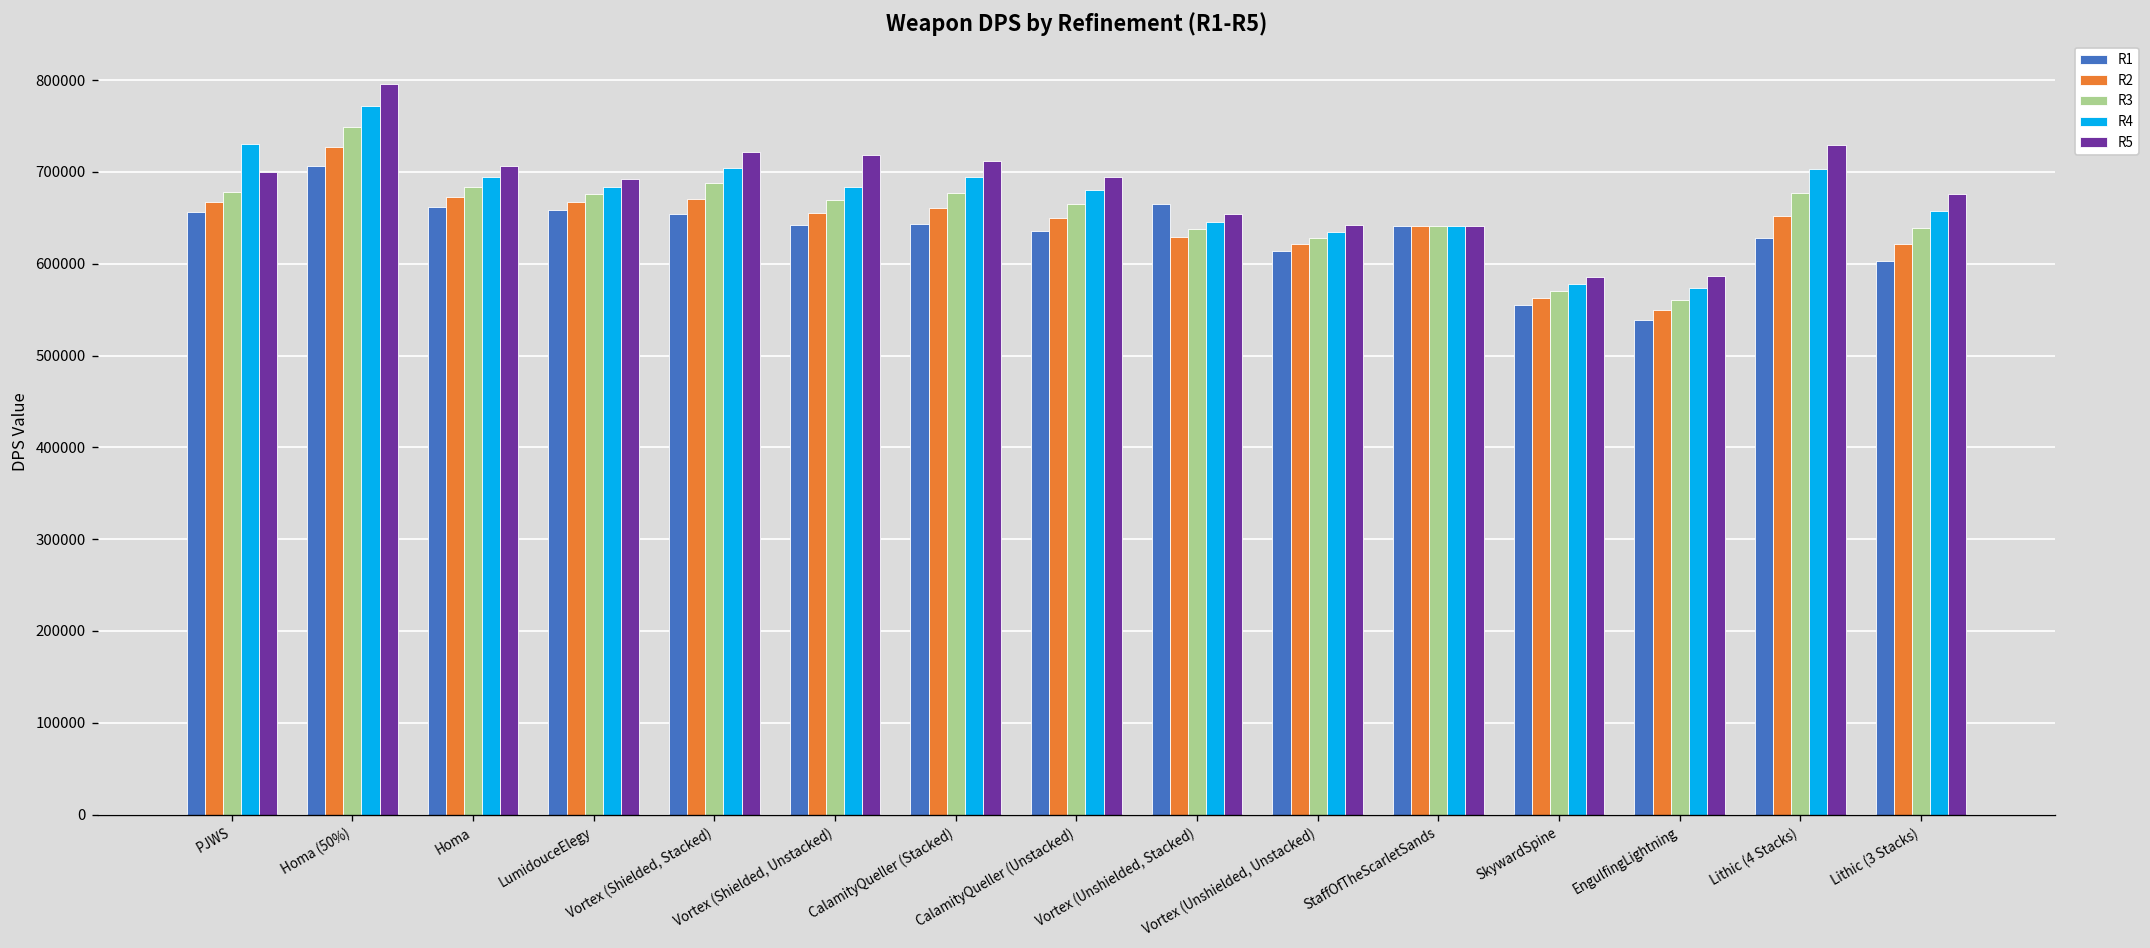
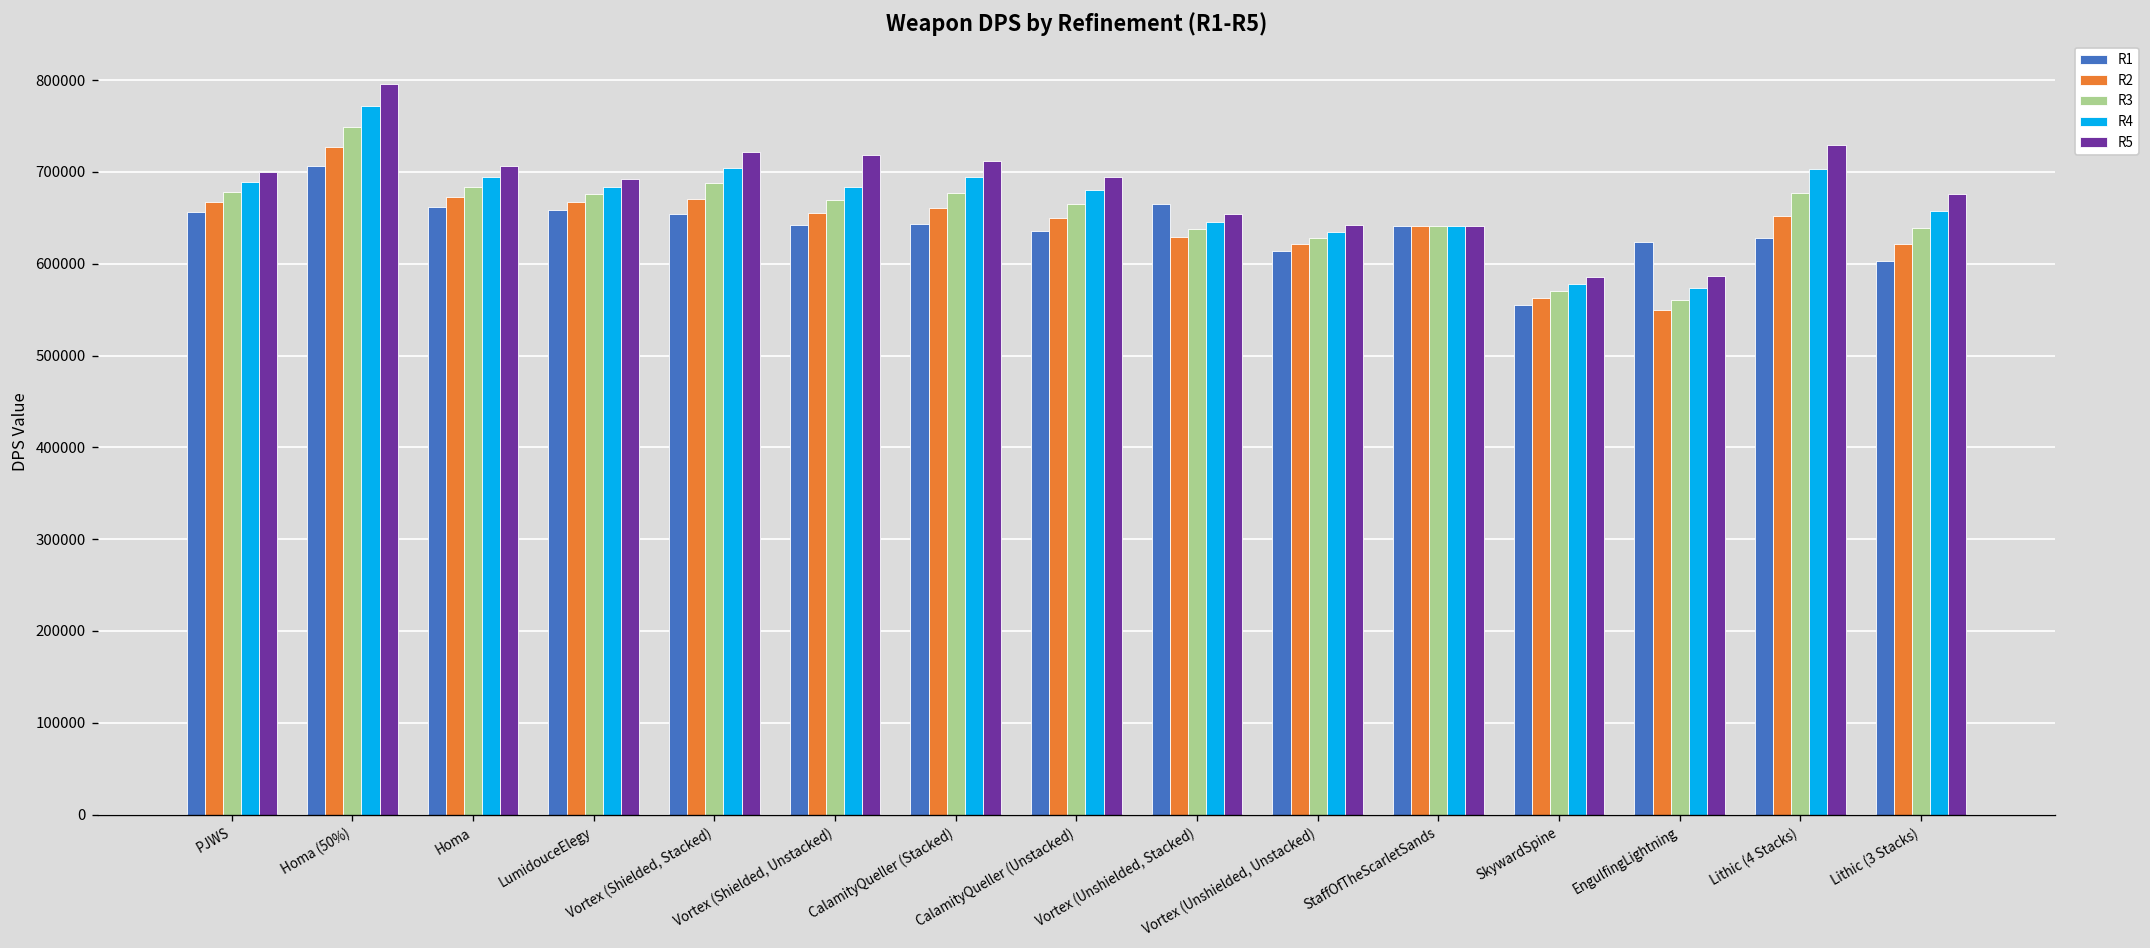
  {
    "R1": {
      "PJWS": 660000,
      "Homa (50%)": 710000,
      "Homa": 660000,
      "LumidouceElegy": 660000,
      "Vortex (Shielded, Stacked)": 650000,
      "Vortex (Shielded, Unstacked)": 640000,
      "CalamityQueller (Stacked)": 640000,
      "CalamityQueller (Unstacked)": 640000,
      "Vortex (Unshielded, Stacked)": 670000,
      "Vortex (Unshielded, Unstacked)": 610000,
      "StaffOfTheScarletSands": 640000,
      "SkywardSpine": 550000,
-     "EngulfingLightning": 540000,
+     "EngulfingLightning": 620000,
      "Lithic (4 Stacks)": 630000,
      "Lithic (3 Stacks)": 600000
    },
    "R2": {
      "PJWS": 670000,
      "Homa (50%)": 730000,
      "Homa": 670000,
      "LumidouceElegy": 670000,
      "Vortex (Shielded, Stacked)": 670000,
      "Vortex (Shielded, Unstacked)": 660000,
      "CalamityQueller (Stacked)": 660000,
      "CalamityQueller (Unstacked)": 650000,
      "Vortex (Unshielded, Stacked)": 630000,
      "Vortex (Unshielded, Unstacked)": 620000,
      "StaffOfTheScarletSands": 640000,
      "SkywardSpine": 560000,
      "EngulfingLightning": 550000,
      "Lithic (4 Stacks)": 650000,
      "Lithic (3 Stacks)": 620000
    },
    "R3": {
      "PJWS": 680000,
      "Homa (50%)": 750000,
      "Homa": 680000,
      "LumidouceElegy": 680000,
      "Vortex (Shielded, Stacked)": 690000,
      "Vortex (Shielded, Unstacked)": 670000,
      "CalamityQueller (Stacked)": 680000,
      "CalamityQueller (Unstacked)": 670000,
      "Vortex (Unshielded, Stacked)": 640000,
      "Vortex (Unshielded, Unstacked)": 630000,
      "StaffOfTheScarletSands": 640000,
      "SkywardSpine": 570000,
      "EngulfingLightning": 560000,
      "Lithic (4 Stacks)": 680000,
      "Lithic (3 Stacks)": 640000
    },
    "R4": {
-     "PJWS": 730000,
+     "PJWS": 690000,
      "Homa (50%)": 770000,
      "Homa": 690000,
      "LumidouceElegy": 680000,
      "Vortex (Shielded, Stacked)": 700000,
      "Vortex (Shielded, Unstacked)": 680000,
      "CalamityQueller (Stacked)": 690000,
      "CalamityQueller (Unstacked)": 680000,
      "Vortex (Unshielded, Stacked)": 650000,
      "Vortex (Unshielded, Unstacked)": 640000,
      "StaffOfTheScarletSands": 640000,
      "SkywardSpine": 580000,
      "EngulfingLightning": 570000,
      "Lithic (4 Stacks)": 700000,
      "Lithic (3 Stacks)": 660000
    },
    "R5": {
      "PJWS": 700000,
      "Homa (50%)": 800000,
      "Homa": 710000,
      "LumidouceElegy": 690000,
      "Vortex (Shielded, Stacked)": 720000,
      "Vortex (Shielded, Unstacked)": 720000,
      "CalamityQueller (Stacked)": 710000,
      "CalamityQueller (Unstacked)": 690000,
      "Vortex (Unshielded, Stacked)": 650000,
      "Vortex (Unshielded, Unstacked)": 640000,
      "StaffOfTheScarletSands": 640000,
      "SkywardSpine": 590000,
      "EngulfingLightning": 590000,
      "Lithic (4 Stacks)": 730000,
      "Lithic (3 Stacks)": 680000
    }
  }
